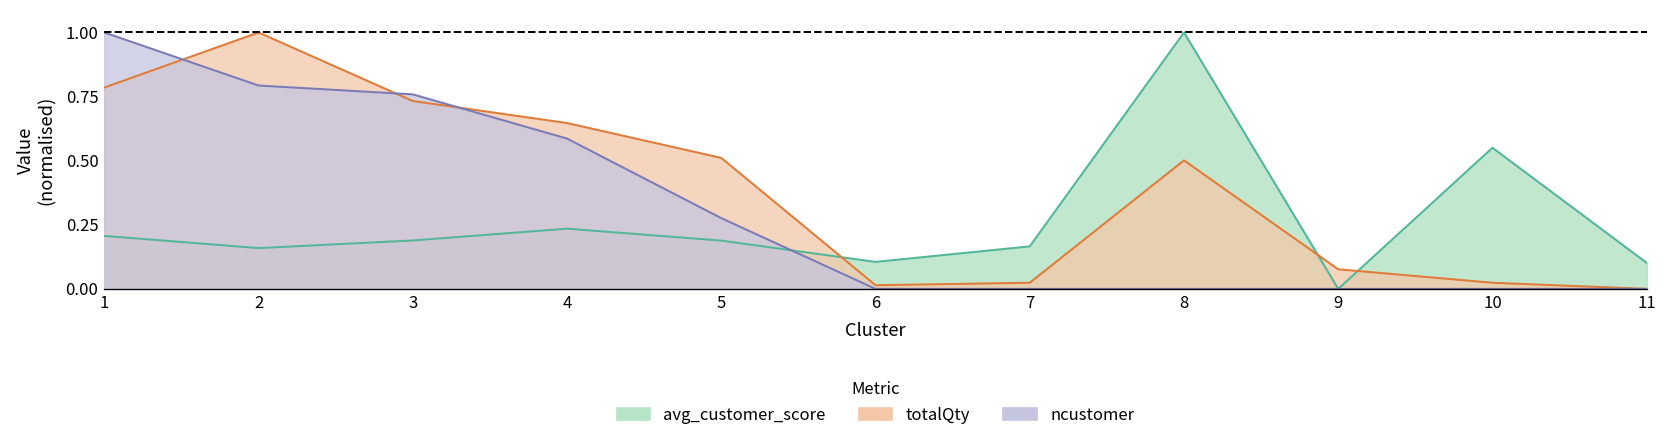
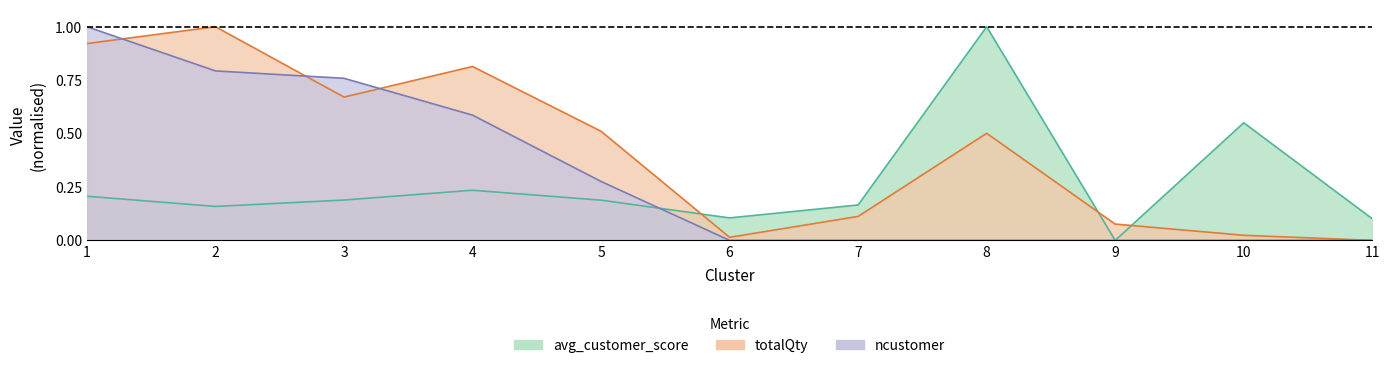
  {
    "totalQty": {
-     "1": 0.79,
+     "1": 0.92,
      "2": 1.00,
-     "3": 0.73,
-     "4": 0.65,
+     "3": 0.67,
+     "4": 0.81,
      "5": 0.51,
      "6": 0.01,
-     "7": 0.02,
+     "7": 0.11,
      "8": 0.50,
      "9": 0.08,
      "10": 0.02
    }
  }
